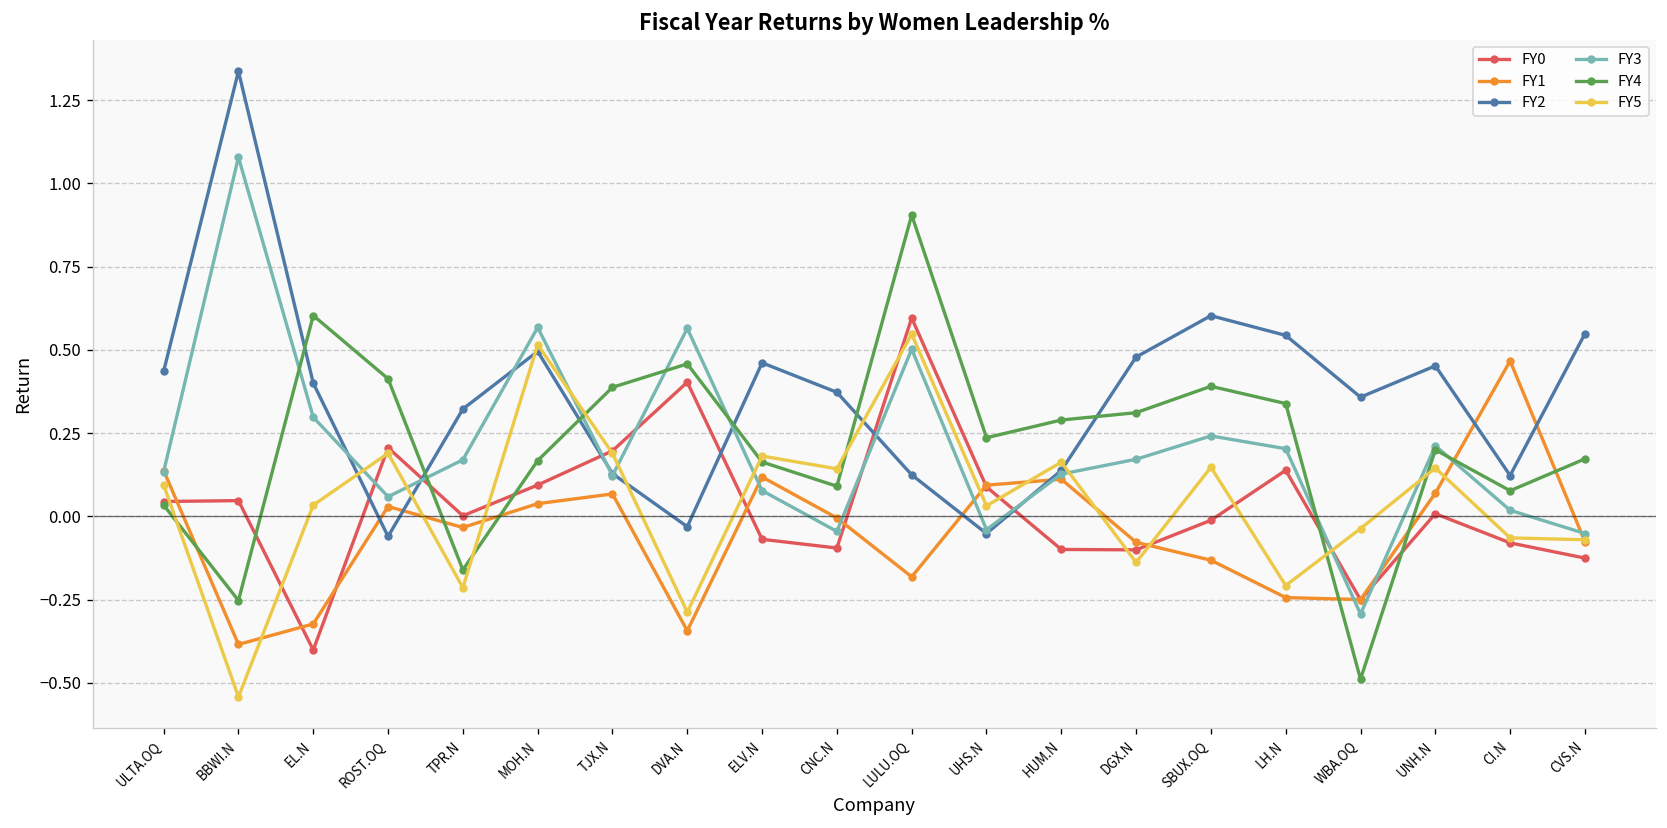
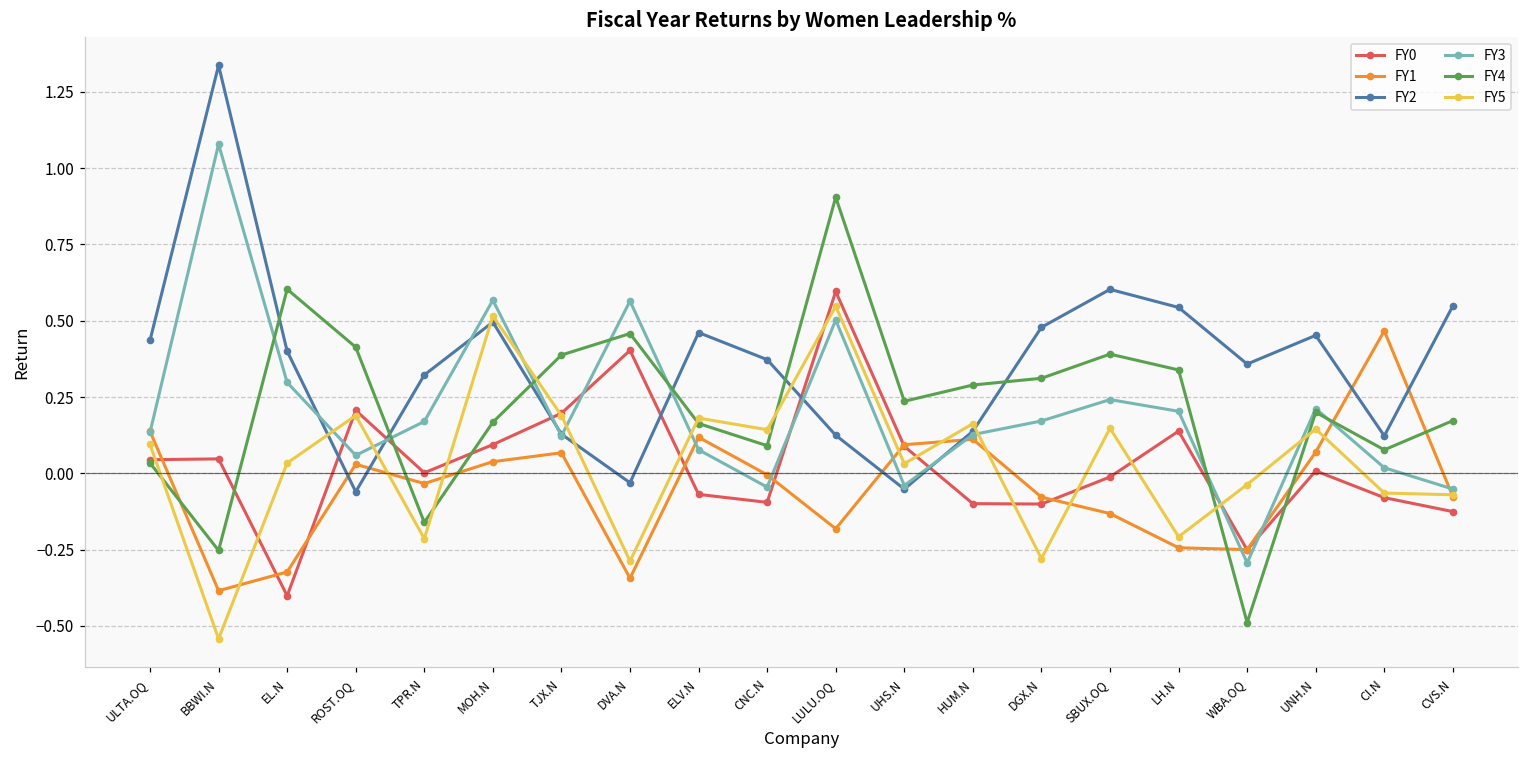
  {
    "FY0": {
      "ULTA.OQ": 0.04,
      "BBWI.N": 0.05,
      "EL.N": -0.40,
      "ROST.OQ": 0.21,
      "TPR.N": 0.00,
      "MOH.N": 0.09,
      "DVA.N": 0.40,
      "ELV.N": -0.07,
      "CNC.N": -0.10,
      "LULU.OQ": 0.60,
      "HUM.N": -0.10,
      "DGX.N": -0.10,
      "SBUX.OQ": -0.01,
      "LH.N": 0.14,
      "UNH.N": 0.01,
      "CI.N": -0.08,
      "CVS.N": -0.13
    },
    "FY1": {
      "BBWI.N": -0.38,
      "EL.N": -0.32,
      "ROST.OQ": 0.03,
      "TPR.N": -0.03,
      "MOH.N": 0.04,
      "TJX.N": 0.07,
      "DVA.N": -0.34,
      "ELV.N": 0.12,
      "CNC.N": 0.00,
      "LULU.OQ": -0.18,
      "HUM.N": 0.11,
      "DGX.N": -0.08,
      "SBUX.OQ": -0.13,
      "LH.N": -0.24,
      "UNH.N": 0.07,
      "CI.N": 0.47
    },
    "FY2": {
      "ULTA.OQ": 0.44,
      "BBWI.N": 1.34,
      "EL.N": 0.40,
      "ROST.OQ": -0.06,
      "TPR.N": 0.32,
      "MOH.N": 0.50,
      "DVA.N": -0.03,
      "ELV.N": 0.46,
      "CNC.N": 0.37,
      "LULU.OQ": 0.12,
      "UHS.N": -0.05,
      "HUM.N": 0.14,
      "DGX.N": 0.48,
      "SBUX.OQ": 0.60,
      "LH.N": 0.54,
      "WBA.OQ": 0.36,
      "UNH.N": 0.45,
      "CI.N": 0.12,
      "CVS.N": 0.55
    },
    "FY3": {
      "BBWI.N": 1.08,
      "EL.N": 0.30,
      "ROST.OQ": 0.06,
      "TPR.N": 0.17,
      "MOH.N": 0.57,
      "DVA.N": 0.56,
      "ELV.N": 0.08,
      "CNC.N": -0.05,
      "LULU.OQ": 0.50,
      "UHS.N": -0.04,
      "HUM.N": 0.13,
      "DGX.N": 0.17,
      "SBUX.OQ": 0.24,
      "LH.N": 0.20,
      "WBA.OQ": -0.29,
      "UNH.N": 0.21,
      "CI.N": 0.02,
      "CVS.N": -0.05
    },
    "FY4": {
      "ULTA.OQ": 0.03,
      "BBWI.N": -0.25,
      "EL.N": 0.60,
      "ROST.OQ": 0.41,
      "TPR.N": -0.16,
      "MOH.N": 0.17,
      "TJX.N": 0.39,
      "DVA.N": 0.46,
      "ELV.N": 0.16,
      "CNC.N": 0.09,
      "LULU.OQ": 0.91,
      "UHS.N": 0.24,
      "HUM.N": 0.29,
      "DGX.N": 0.31,
      "SBUX.OQ": 0.39,
      "LH.N": 0.34,
      "WBA.OQ": -0.49,
      "UNH.N": 0.20,
      "CI.N": 0.08,
      "CVS.N": 0.17
    },
    "FY5": {
      "ULTA.OQ": 0.09,
      "BBWI.N": -0.54,
      "EL.N": 0.03,
      "ROST.OQ": 0.19,
      "TPR.N": -0.21,
      "MOH.N": 0.52,
      "DVA.N": -0.29,
      "ELV.N": 0.18,
      "CNC.N": 0.14,
      "LULU.OQ": 0.55,
      "UHS.N": 0.03,
      "HUM.N": 0.16,
-     "DGX.N": -0.14,
+     "DGX.N": -0.28,
      "SBUX.OQ": 0.15,
      "LH.N": -0.21,
      "WBA.OQ": -0.04,
      "UNH.N": 0.15,
      "CI.N": -0.06
    }
  }
